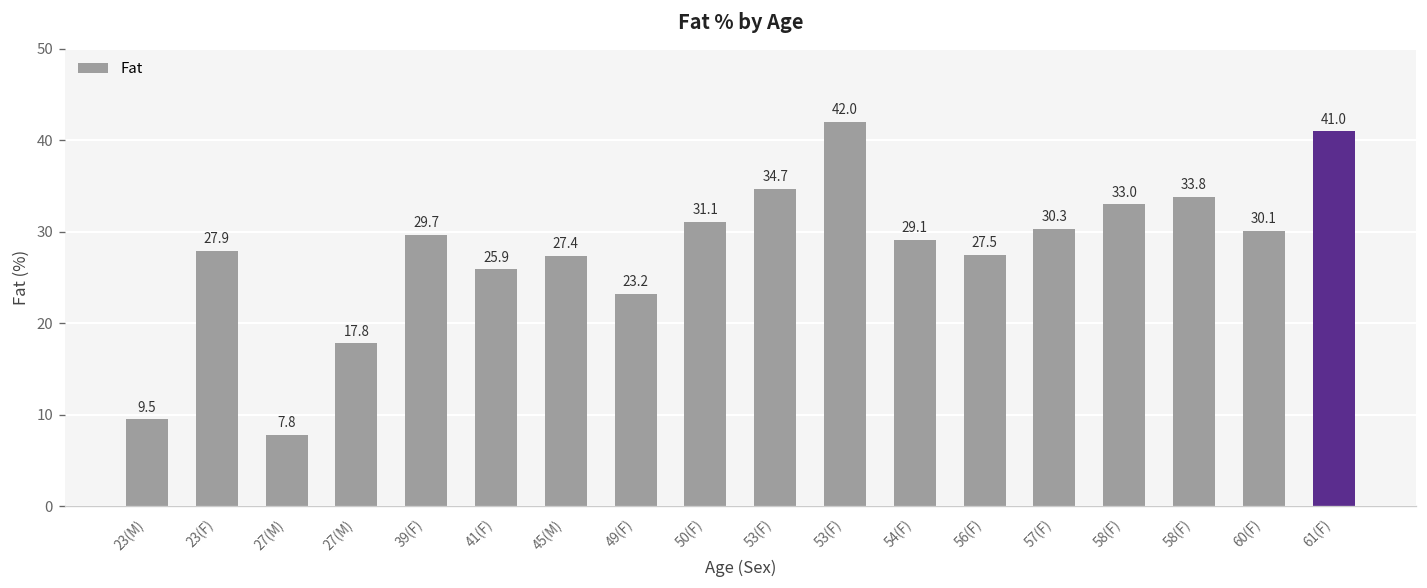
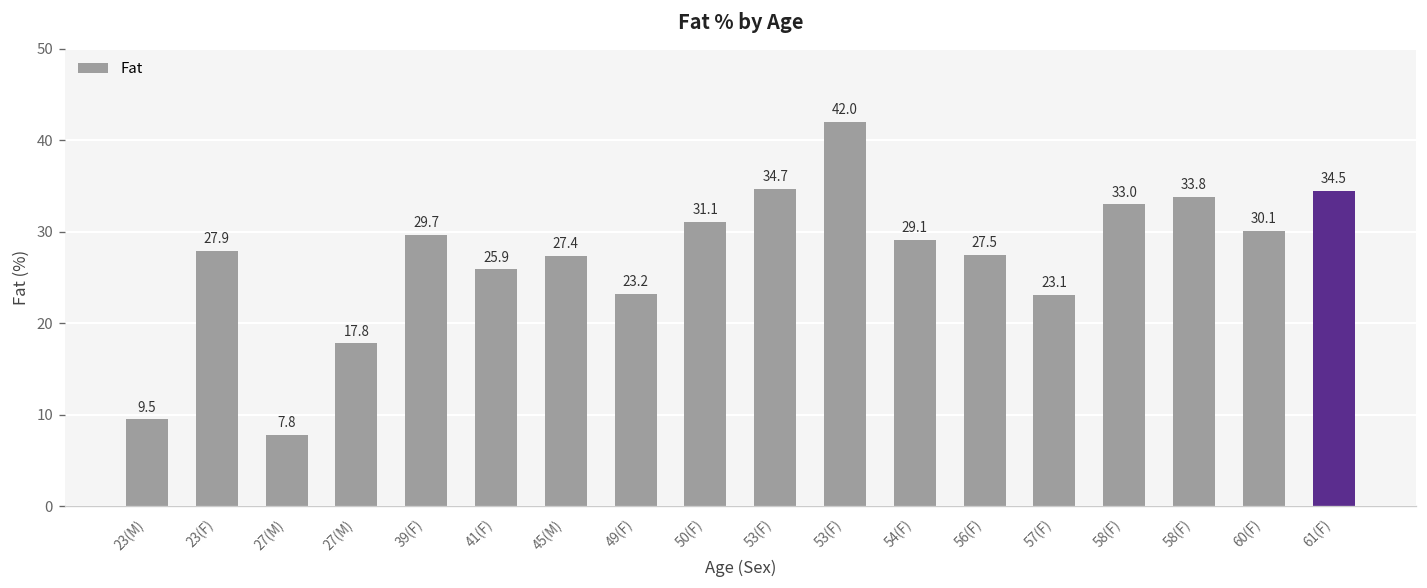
  {
    "23(M)": 9.5,
    "23(F)": 27.9,
    "39(F)": 29.7,
    "41(F)": 25.9,
    "45(M)": 27.4,
    "49(F)": 23.2,
    "50(F)": 31.1,
    "54(F)": 29.1,
    "56(F)": 27.5,
-   "57(F)": 30.3,
+   "57(F)": 23.1,
    "60(F)": 30.1,
-   "61(F)": 41.0
+   "61(F)": 34.5
  }
